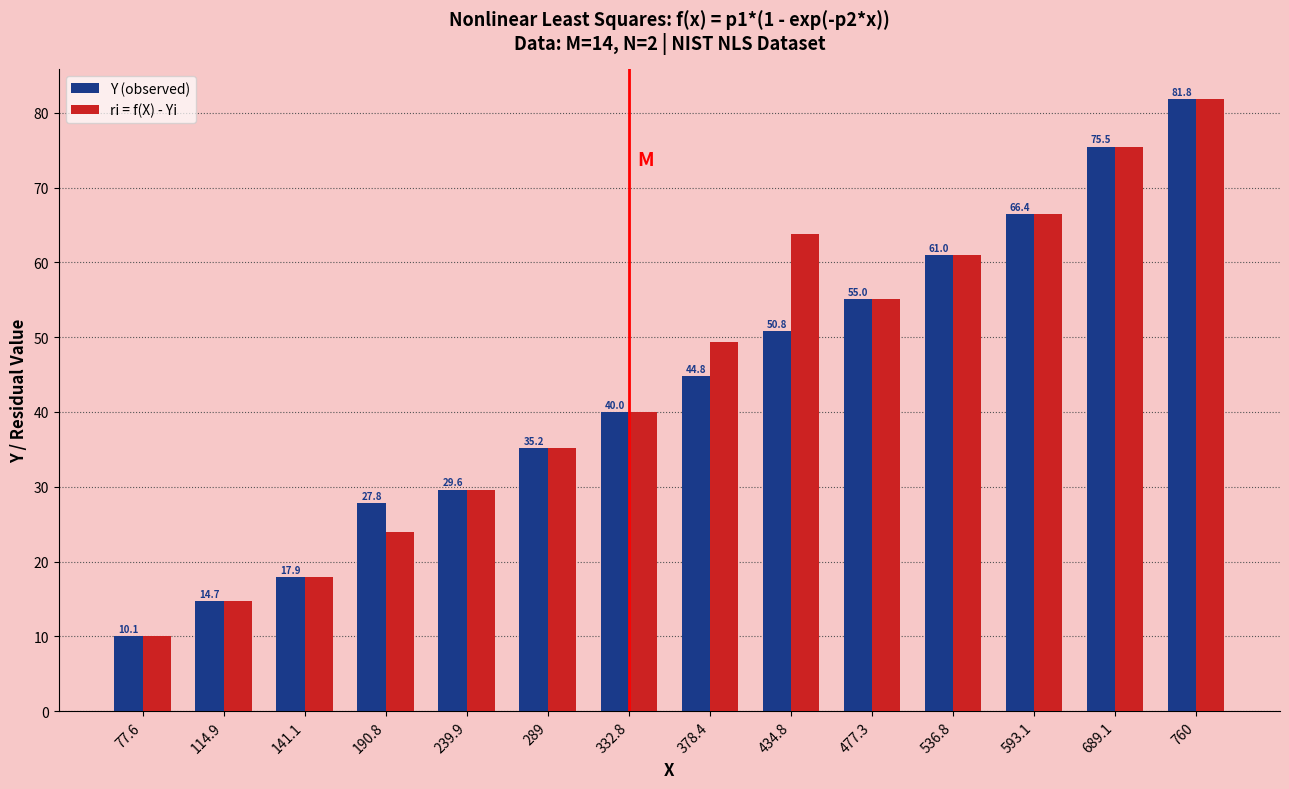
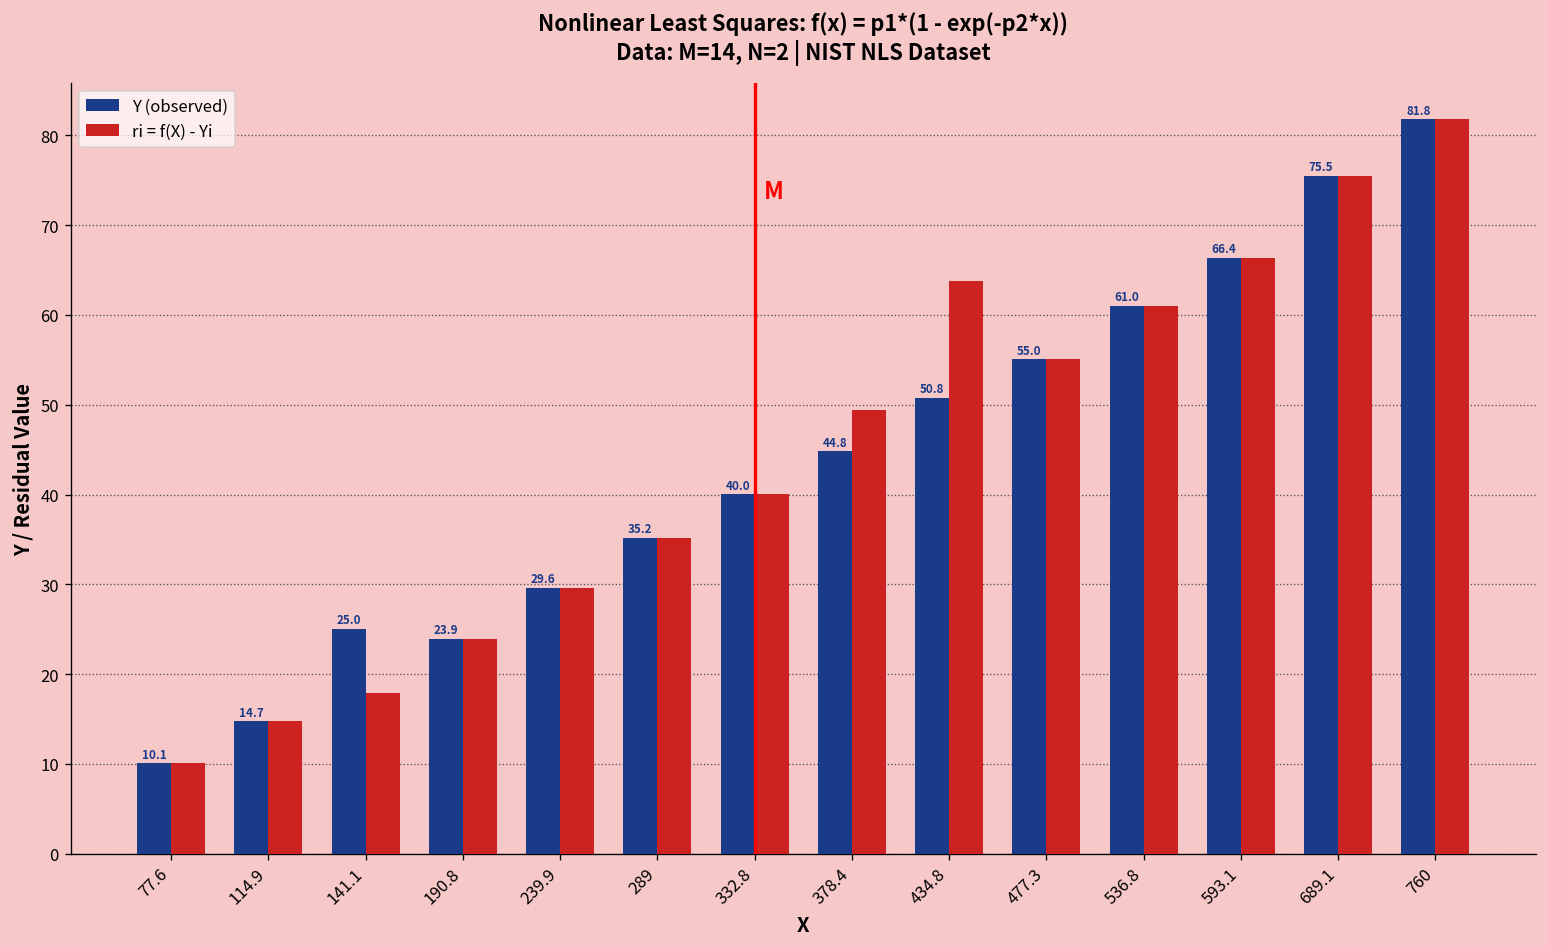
  {
    "Y (observed)": {
      "77.6": 10.1,
      "114.9": 14.7,
-     "141.1": 17.9,
-     "190.8": 27.8,
+     "141.1": 25.0,
+     "190.8": 23.9,
      "239.9": 29.6,
      "289": 35.2,
      "332.8": 40.0,
      "378.4": 44.8,
      "434.8": 50.8,
      "477.3": 55.0,
      "536.8": 61.0,
      "593.1": 66.4,
      "689.1": 75.5,
      "760": 81.8
    },
    "ri = f(X) - Yi": {
      "141.1": 18,
      "378.4": 49,
      "434.8": 64
    }
  }
